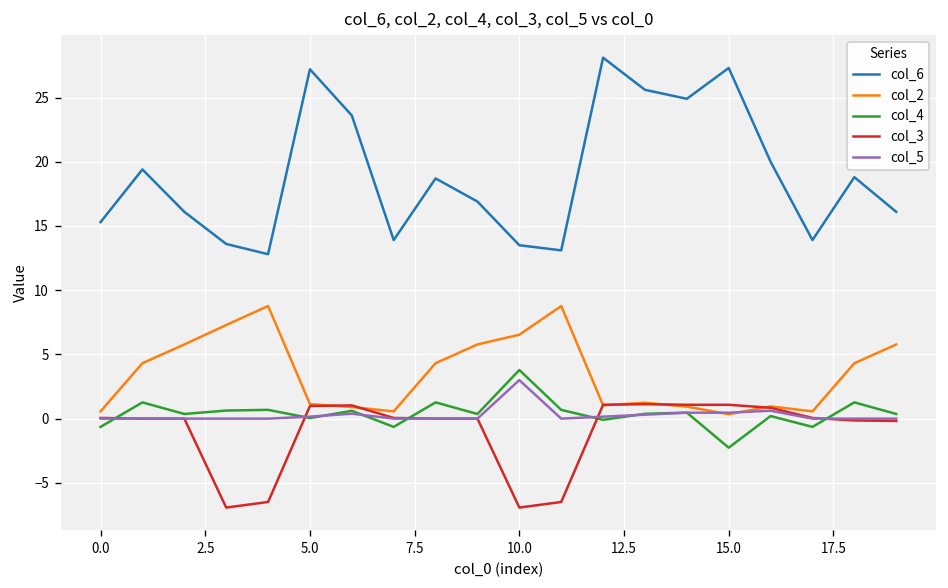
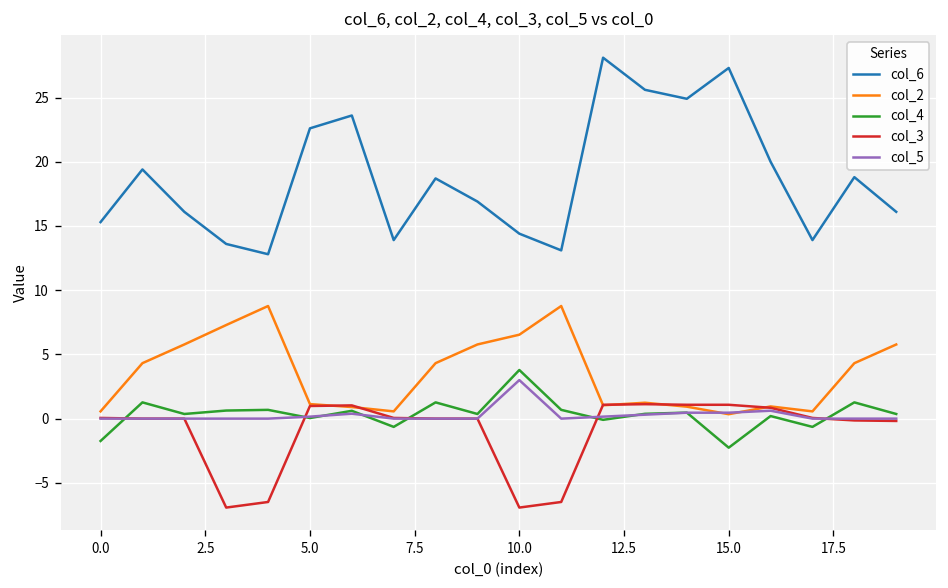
  {
    "col_6": {
      "0.0": 15.3,
-     "5.0": 27.2,
-     "10.0": 13.5,
+     "5.0": 22.6,
+     "10.0": 14.4,
      "15.0": 27.3
    },
    "col_2": {
      "0.0": 0.6,
      "10.0": 6.5
    },
    "col_4": {
-     "0.0": -0.6,
+     "0.0": -1.7,
      "10.0": 3.8,
      "15.0": -2.3
    },
    "col_3": {
      "10.0": -6.9,
      "15.0": 1.1
    },
    "col_5": {
      "10.0": 3.0
    }
  }
